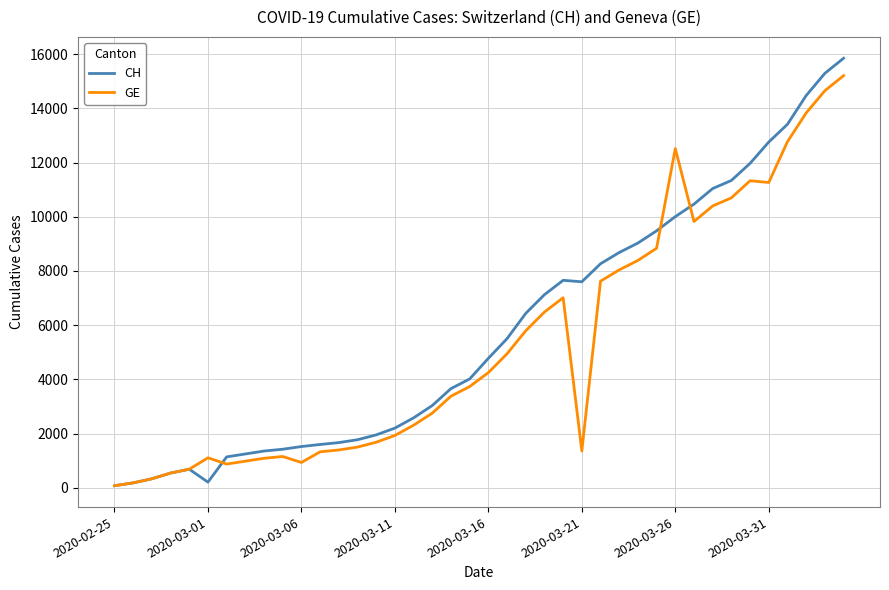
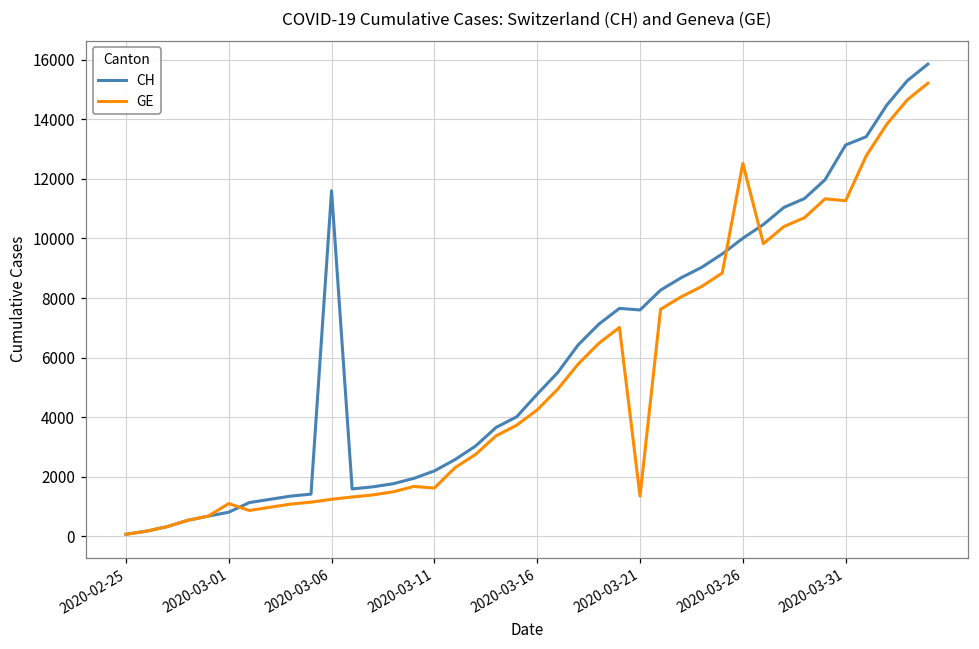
  {
    "CH": {
-     "2020-03-01": 200,
-     "2020-03-06": 1500,
+     "2020-03-01": 800,
+     "2020-03-06": 11600,
      "2020-03-11": 2200,
      "2020-03-16": 4800,
      "2020-03-21": 7600,
      "2020-03-26": 10000,
-     "2020-03-31": 12800
+     "2020-03-31": 13100
    },
    "GE": {
      "2020-03-01": 1100,
-     "2020-03-06": 900,
-     "2020-03-11": 1900,
+     "2020-03-06": 1200,
+     "2020-03-11": 1600,
      "2020-03-16": 4200,
      "2020-03-21": 1400,
      "2020-03-26": 12500,
      "2020-03-31": 11300
    }
  }
